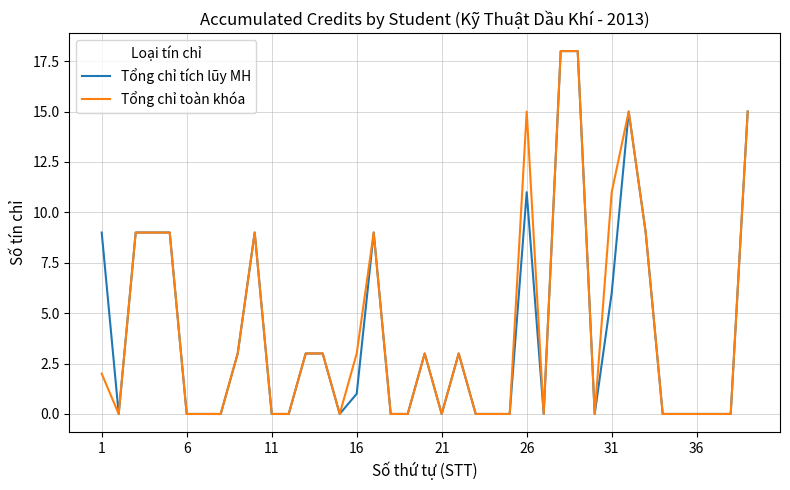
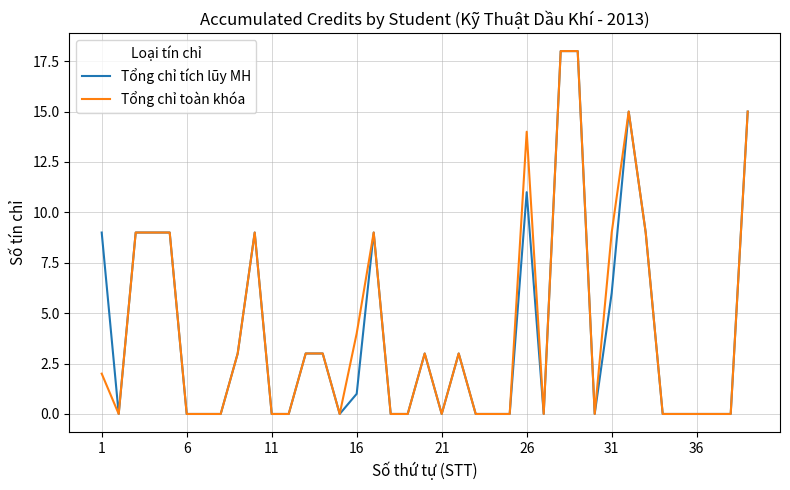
  {
    "Tổng chỉ tích lũy MH": {
      "1": 9,
      "16": 1,
      "26": 11,
      "31": 6
    },
    "Tổng chỉ toàn khóa": {
      "1": 2,
-     "16": 3,
-     "26": 15,
-     "31": 11
+     "16": 4,
+     "26": 14,
+     "31": 9
    }
  }
